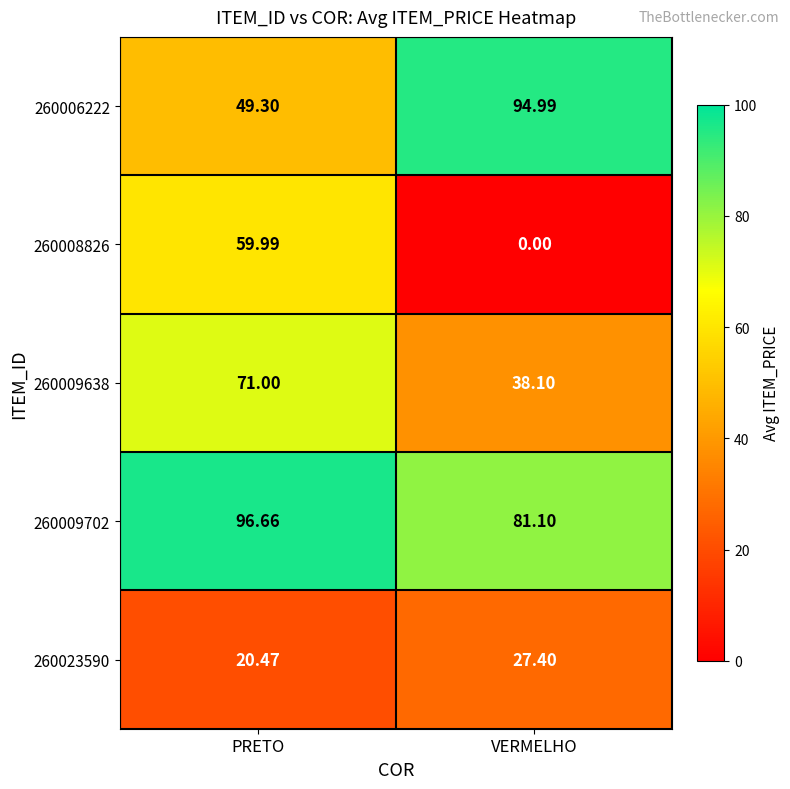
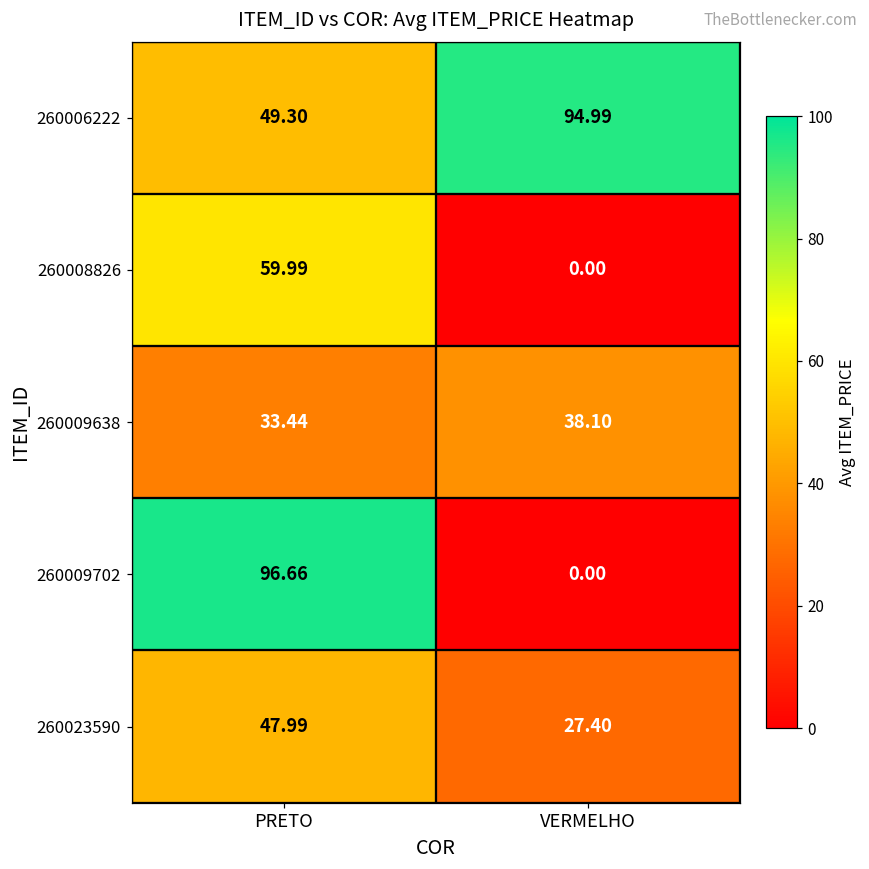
  {
    "260006222": {
      "PRETO": 49.30,
      "VERMELHO": 94.99
    },
    "260008826": {
      "PRETO": 59.99,
      "VERMELHO": 0.00
    },
    "260009638": {
-     "PRETO": 71.00,
+     "PRETO": 33.44,
      "VERMELHO": 38.10
    },
    "260009702": {
      "PRETO": 96.66,
-     "VERMELHO": 81.10
+     "VERMELHO": 0.00
    },
    "260023590": {
-     "PRETO": 20.47,
+     "PRETO": 47.99,
      "VERMELHO": 27.40
    }
  }
